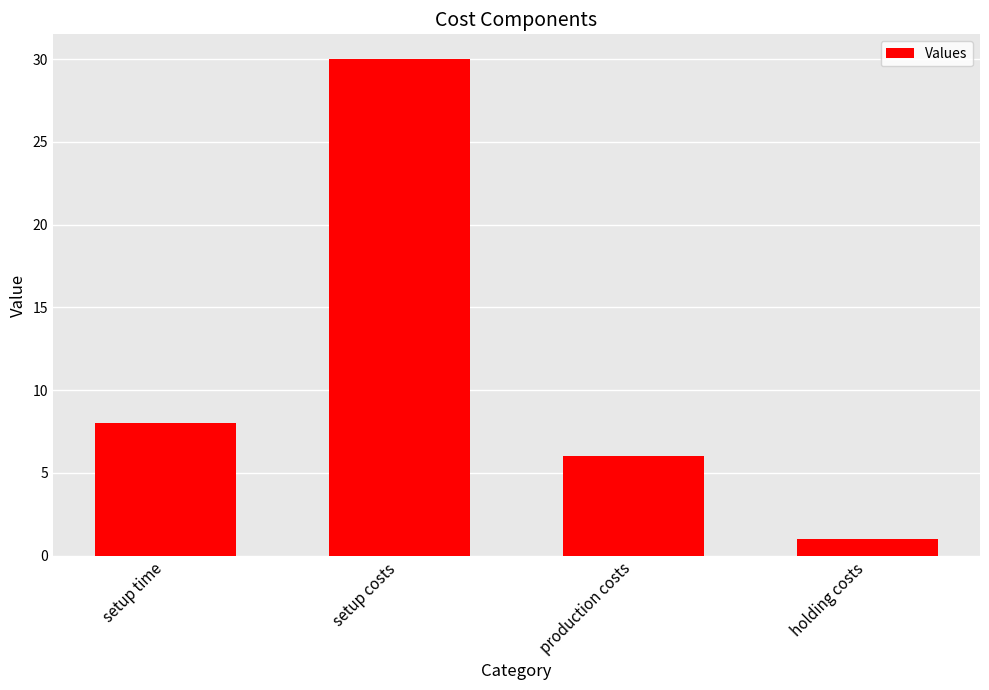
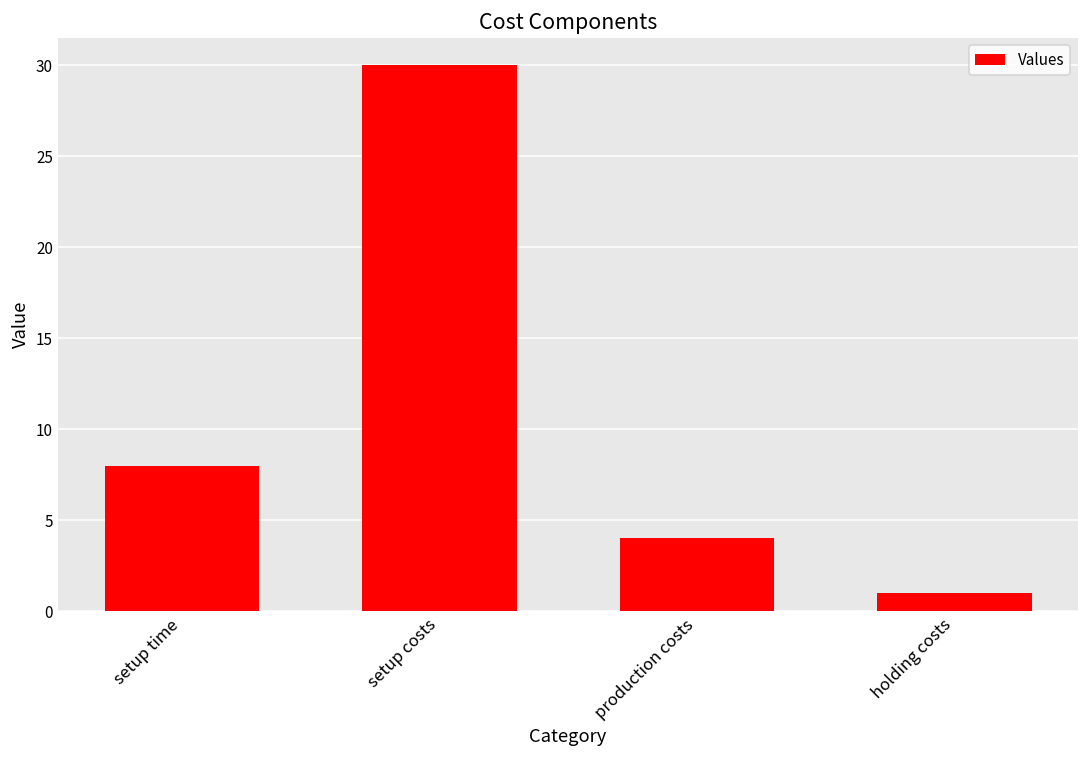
  {
    "setup time": 8,
    "setup costs": 30,
-   "production costs": 6,
+   "production costs": 4,
    "holding costs": 1
  }
